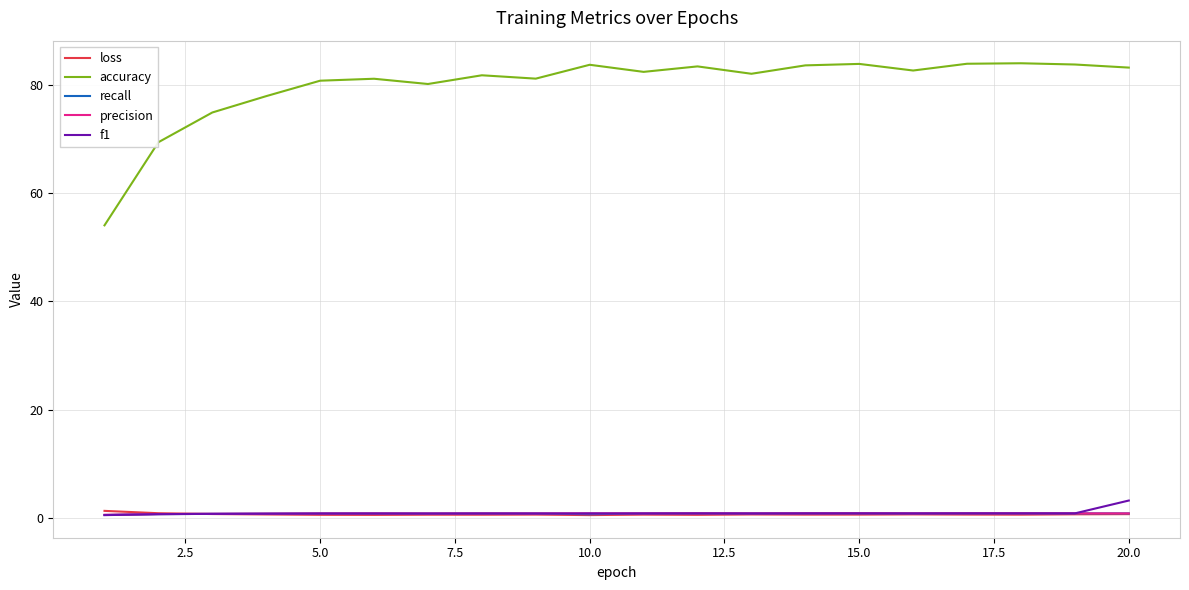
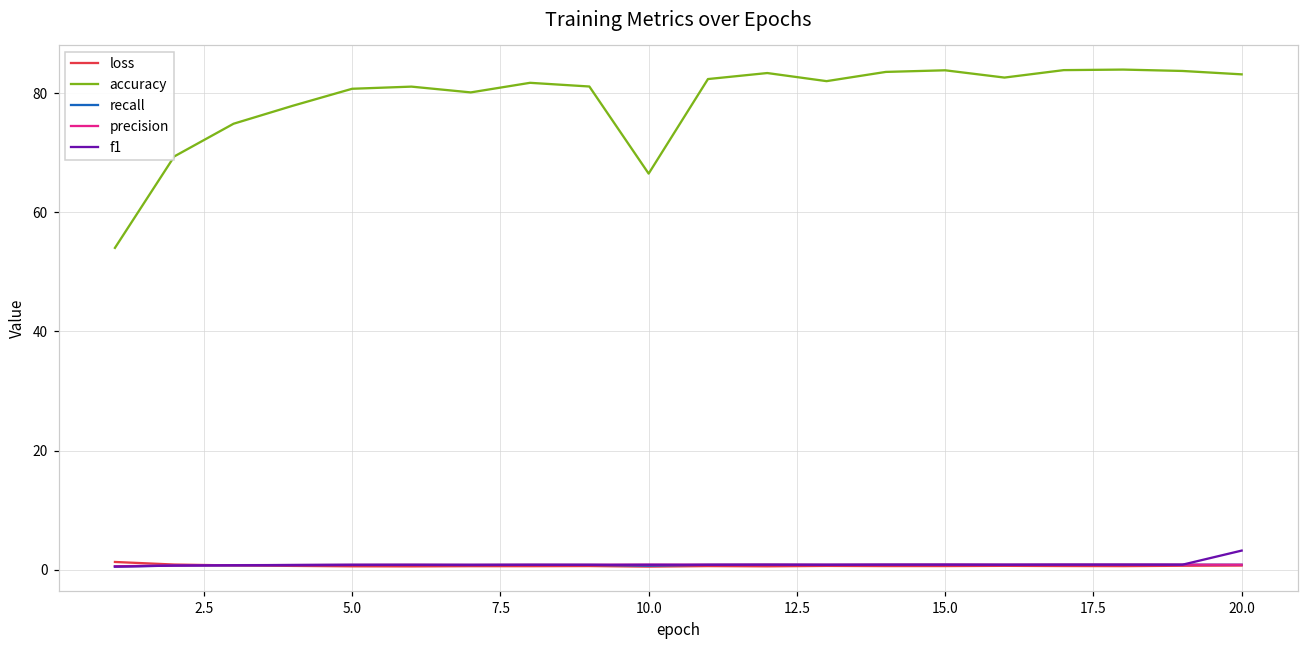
  {
    "accuracy": {
      "5.0": 81,
-     "10.0": 84,
+     "10.0": 66,
      "15.0": 84,
      "20.0": 83
    },
    "f1": {
      "20.0": 3
    }
  }
